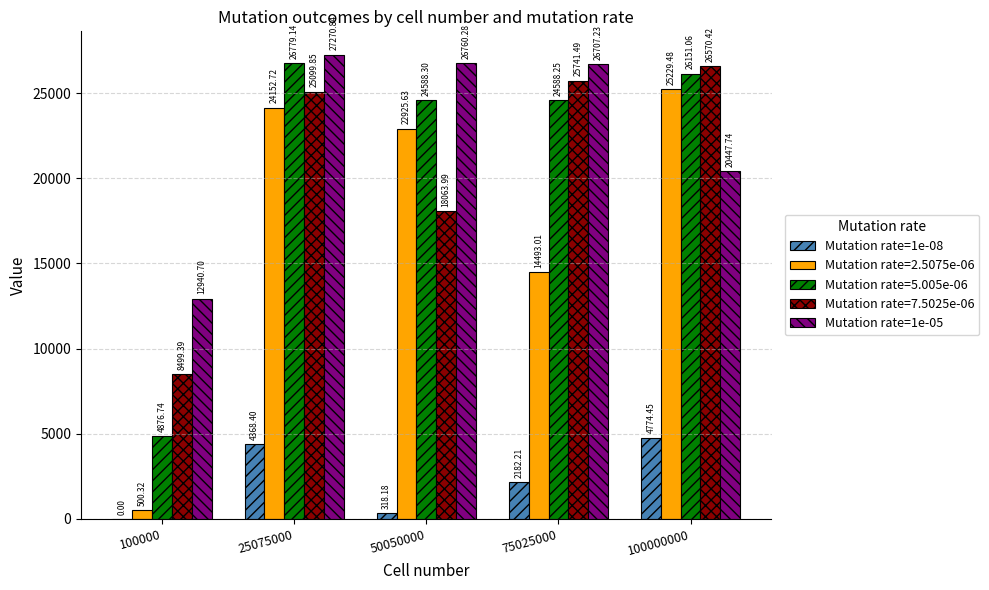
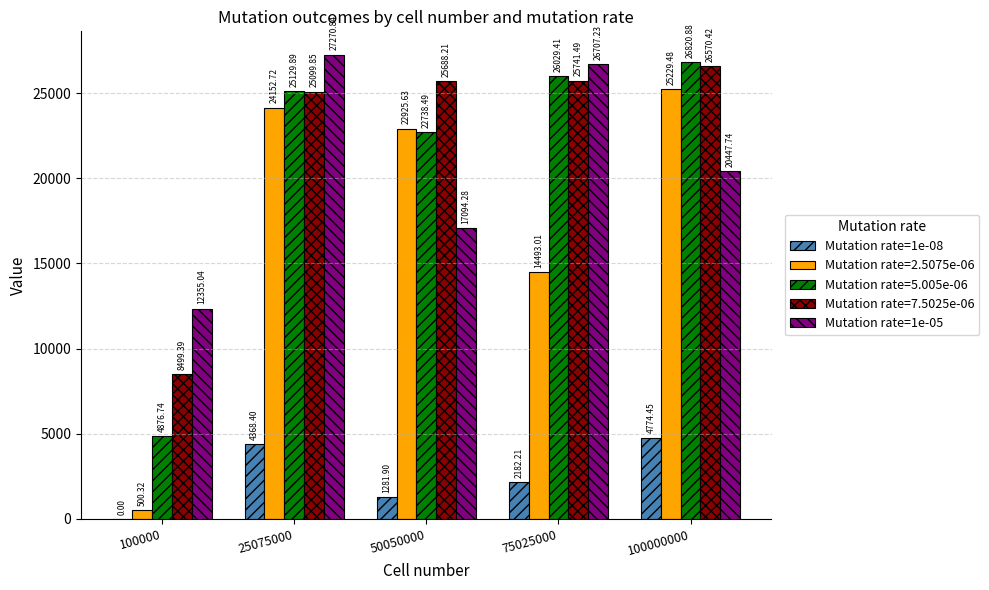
  {
    "Mutation rate=1e-08": {
      "100000": 0.00,
      "25075000": 4368.40,
-     "50050000": 318.18,
+     "50050000": 1281.90,
      "75025000": 2182.21,
      "100000000": 4774.45
    },
    "Mutation rate=2.5075e-06": {
      "100000": 500.32,
      "25075000": 24152.72,
      "50050000": 22925.63,
      "75025000": 14493.01,
      "100000000": 25229.48
    },
    "Mutation rate=5.005e-06": {
      "100000": 4876.74,
-     "25075000": 26779.14,
-     "50050000": 24588.30,
-     "75025000": 24588.25,
-     "100000000": 26151.06
+     "25075000": 25129.89,
+     "50050000": 22738.49,
+     "75025000": 26029.41,
+     "100000000": 26820.88
    },
    "Mutation rate=7.5025e-06": {
      "100000": 8499.39,
      "25075000": 25099.85,
-     "50050000": 18063.99,
+     "50050000": 25688.21,
      "75025000": 25741.49,
      "100000000": 26570.42
    },
    "Mutation rate=1e-05": {
-     "100000": 12940.70,
+     "100000": 12355.04,
      "25075000": 27270.84,
-     "50050000": 26760.28,
+     "50050000": 17094.28,
      "75025000": 26707.23,
      "100000000": 20447.74
    }
  }
